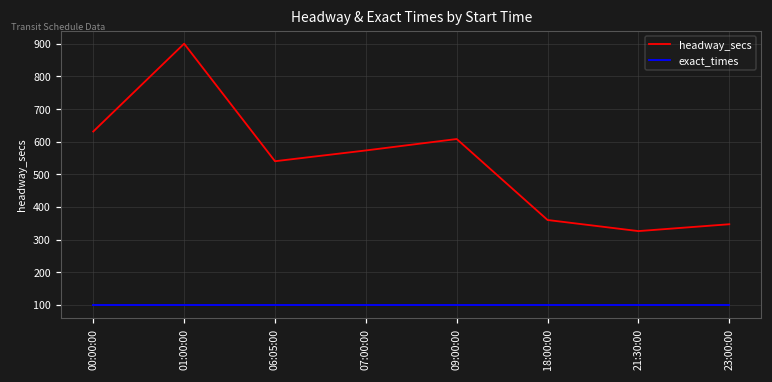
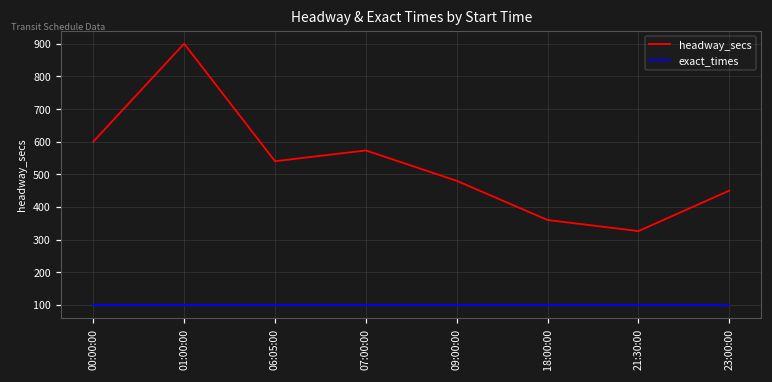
  {
    "headway_secs": {
-     "00:00:00": 630,
+     "00:00:00": 600,
      "01:00:00": 900,
      "06:05:00": 540,
      "07:00:00": 570,
-     "09:00:00": 610,
+     "09:00:00": 480,
      "18:00:00": 360,
      "21:30:00": 330,
-     "23:00:00": 350
+     "23:00:00": 450
    },
    "exact_times": {
      "00:00:00": 100,
      "01:00:00": 100,
      "06:05:00": 100,
      "07:00:00": 100,
      "09:00:00": 100,
      "18:00:00": 100,
      "21:30:00": 100,
      "23:00:00": 100
    }
  }
